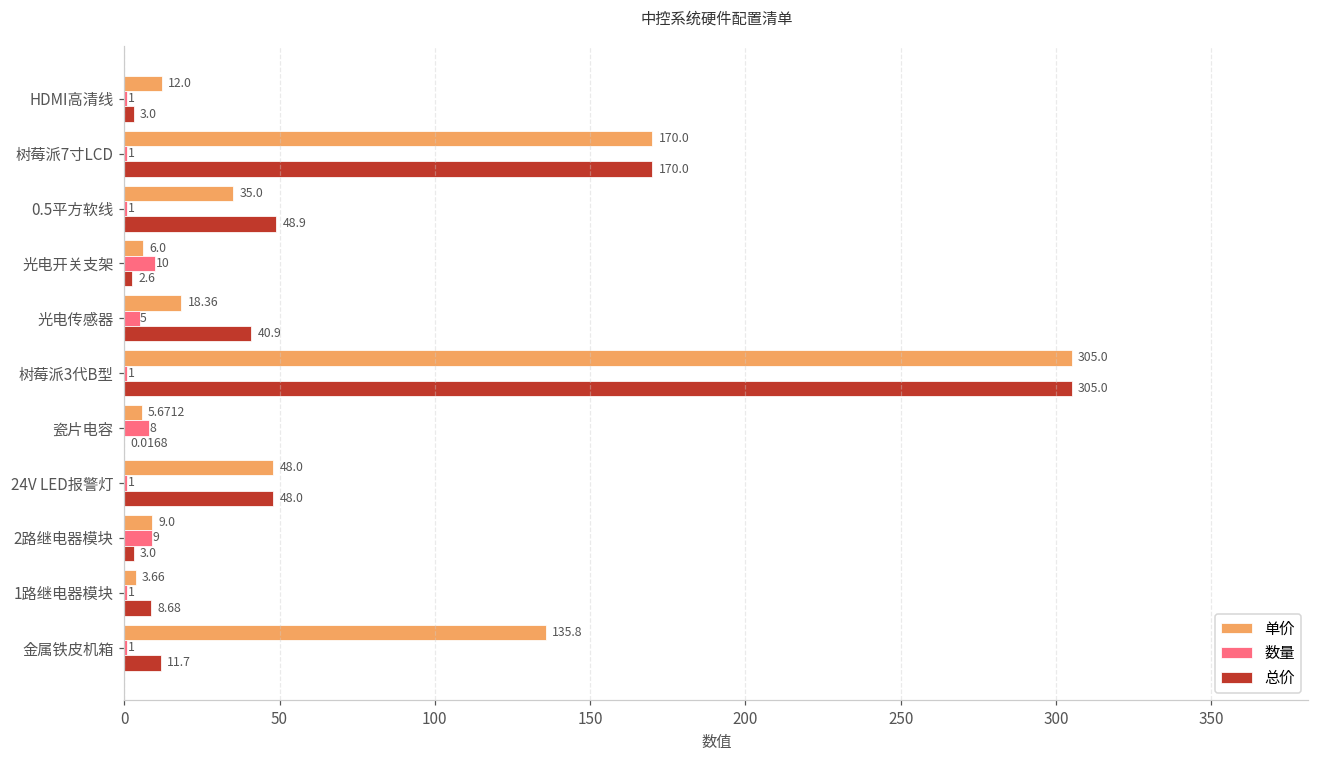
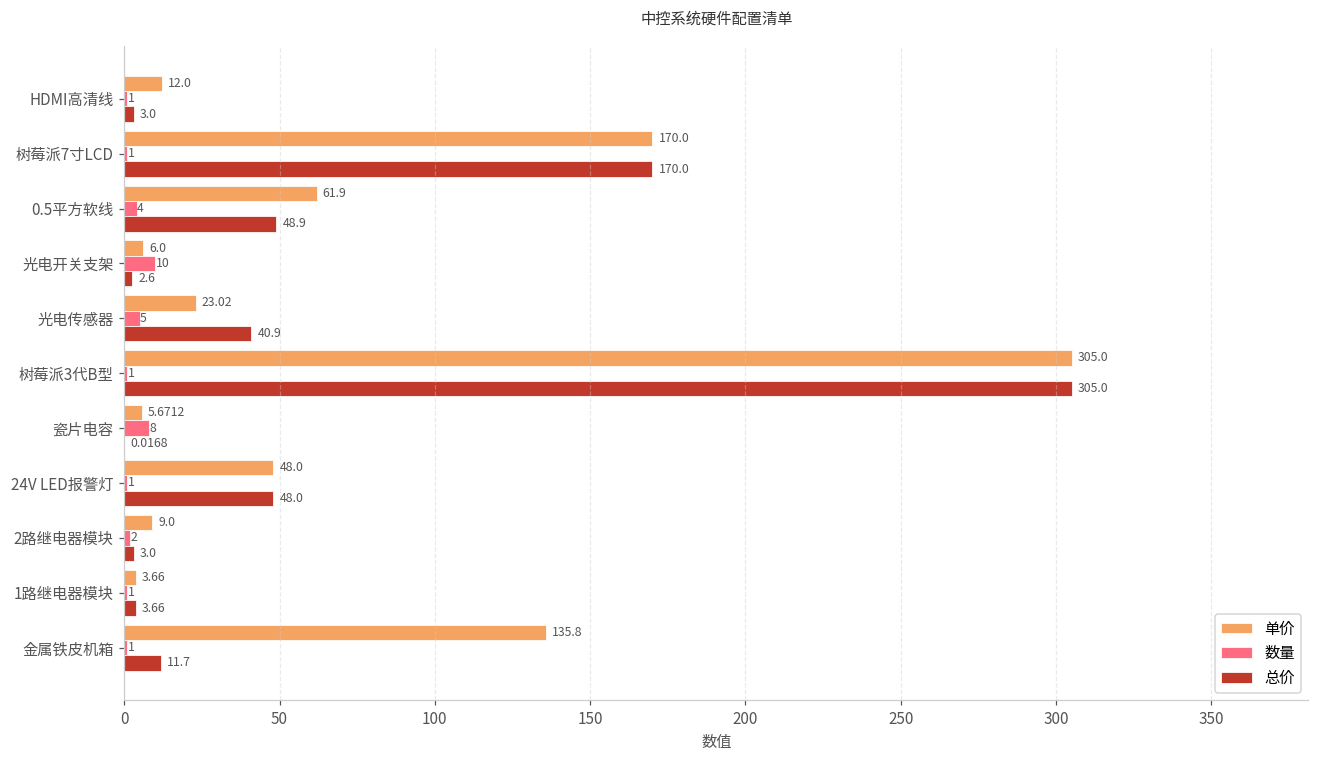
  {
    "单价": {
      "HDMI高清线": 12.0,
      "树莓派7寸LCD": 170.0,
-     "0.5平方软线": 35.0,
+     "0.5平方软线": 61.9,
      "光电开关支架": 6.0,
-     "光电传感器": 18.36,
+     "光电传感器": 23.02,
      "树莓派3代B型": 305.0,
      "瓷片电容": 5.6712,
      "24V LED报警灯": 48.0,
      "2路继电器模块": 9.0,
      "1路继电器模块": 3.66,
      "金属铁皮机箱": 135.8
    },
    "数量": {
      "HDMI高清线": 1,
      "树莓派7寸LCD": 1,
-     "0.5平方软线": 1,
+     "0.5平方软线": 4,
      "光电开关支架": 10,
      "光电传感器": 5,
      "树莓派3代B型": 1,
      "瓷片电容": 8,
      "24V LED报警灯": 1,
-     "2路继电器模块": 9,
+     "2路继电器模块": 2,
      "1路继电器模块": 1,
      "金属铁皮机箱": 1
    },
    "总价": {
      "HDMI高清线": 3.0,
      "树莓派7寸LCD": 170.0,
      "0.5平方软线": 48.9,
      "光电开关支架": 2.6,
      "光电传感器": 40.9,
      "树莓派3代B型": 305.0,
      "瓷片电容": 0.0168,
      "24V LED报警灯": 48.0,
      "2路继电器模块": 3.0,
-     "1路继电器模块": 8.68,
+     "1路继电器模块": 3.66,
      "金属铁皮机箱": 11.7
    }
  }
